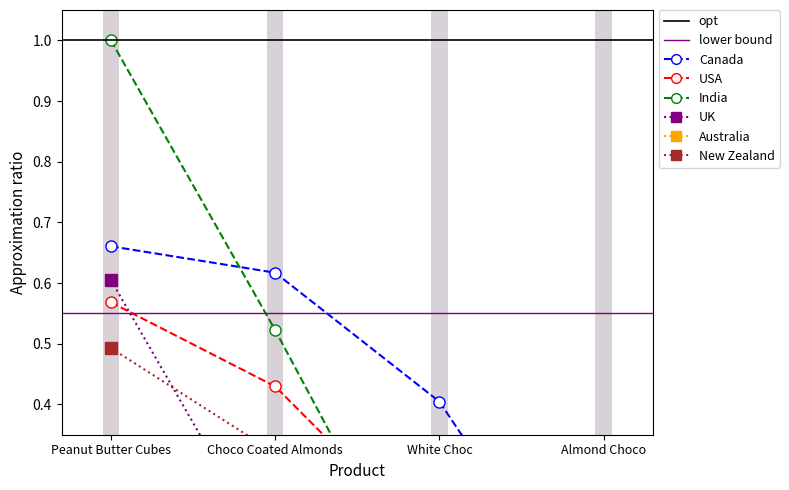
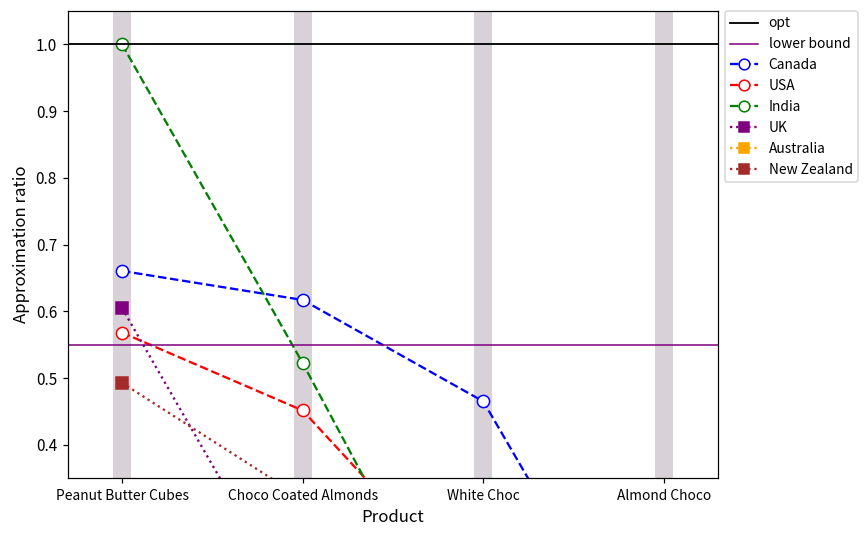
  {
    "Canada": {
      "Peanut Butter Cubes": 0.66,
      "Choco Coated Almonds": 0.62,
-     "White Choc": 0.40
+     "White Choc": 0.46
    },
    "USA": {
      "Peanut Butter Cubes": 0.57,
-     "Choco Coated Almonds": 0.43
+     "Choco Coated Almonds": 0.45
    },
    "India": {
      "Peanut Butter Cubes": 1.00,
      "Choco Coated Almonds": 0.52
    },
    "UK": {
      "Peanut Butter Cubes": 0.60
    },
    "New Zealand": {
      "Peanut Butter Cubes": 0.49
    }
  }
